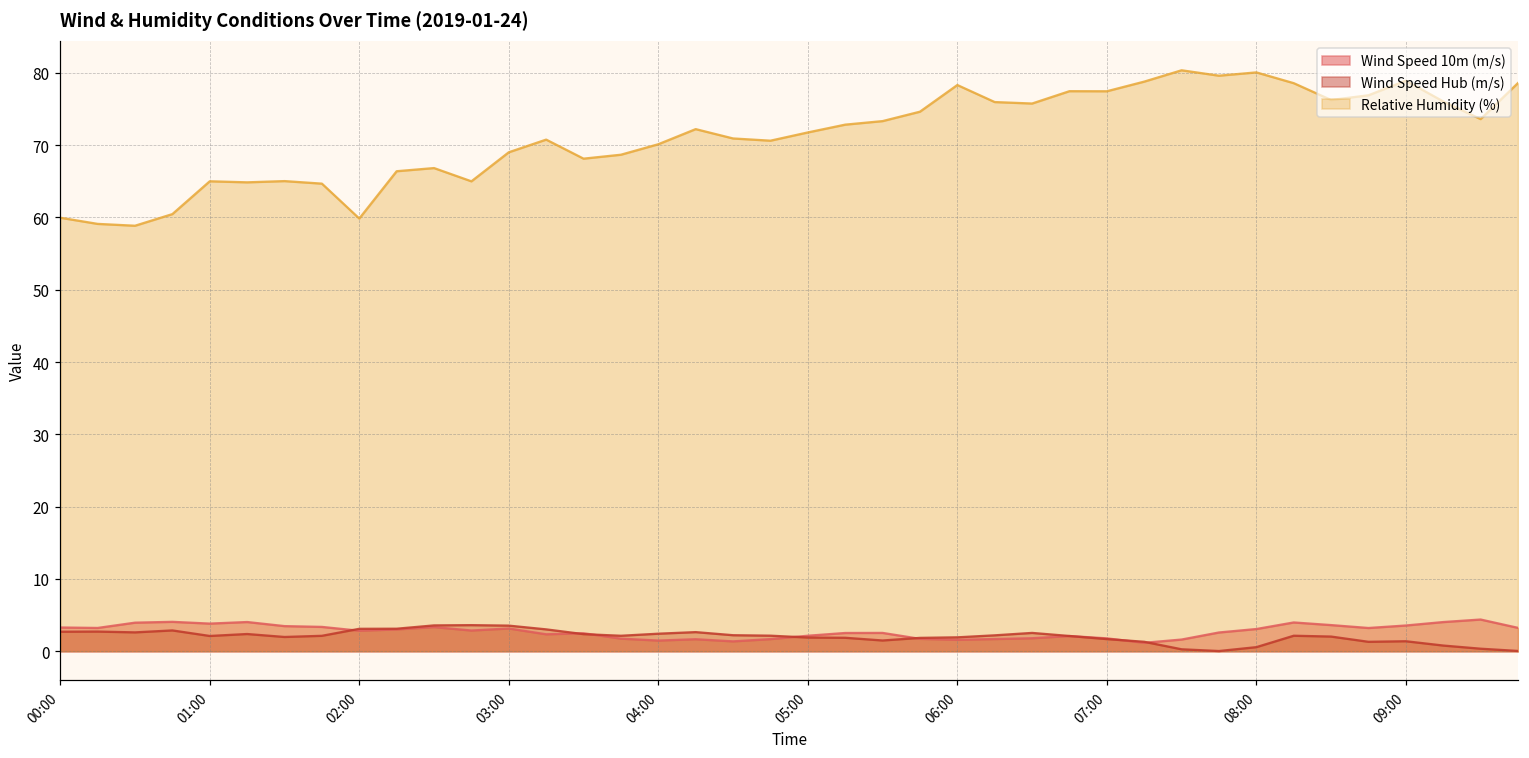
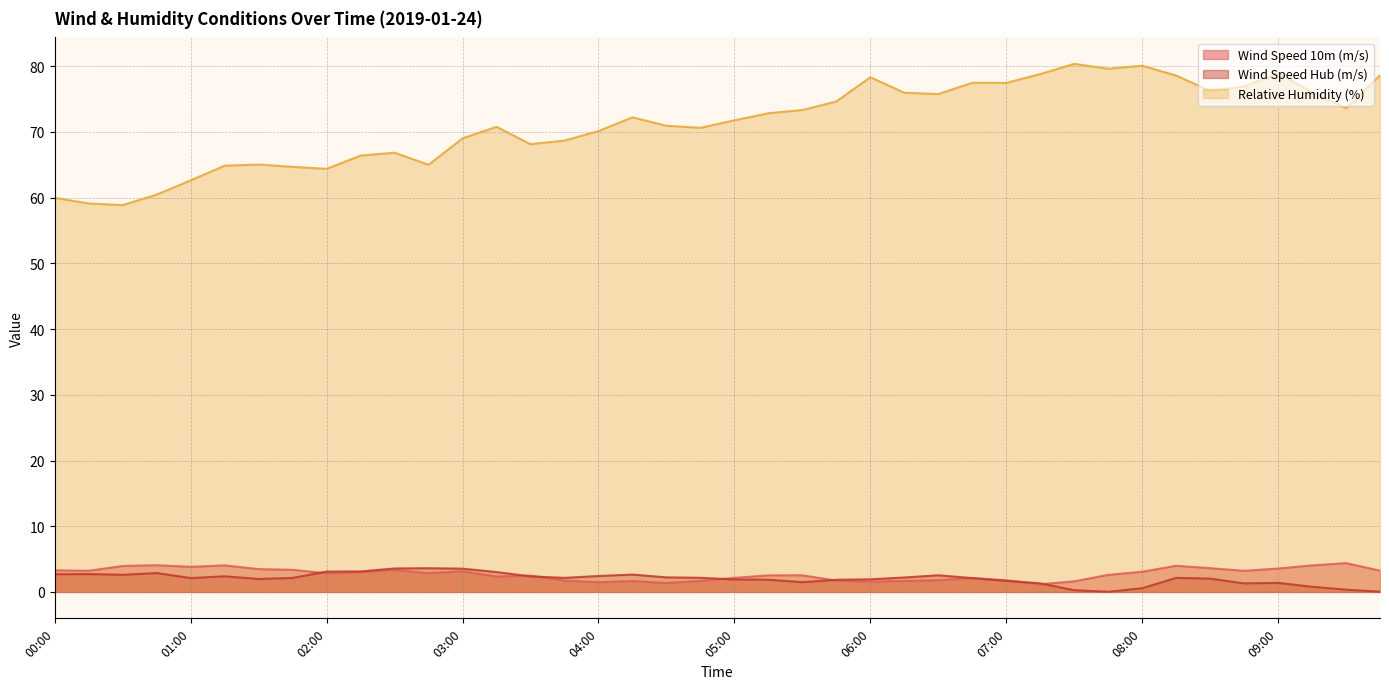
  {
    "Relative Humidity (%)": {
      "00:00": 60,
-     "01:00": 65,
-     "02:00": 60,
+     "01:00": 63,
+     "02:00": 64,
      "03:00": 69,
      "04:00": 70,
      "05:00": 72,
      "06:00": 78,
      "07:00": 77,
      "08:00": 80
    }
  }
